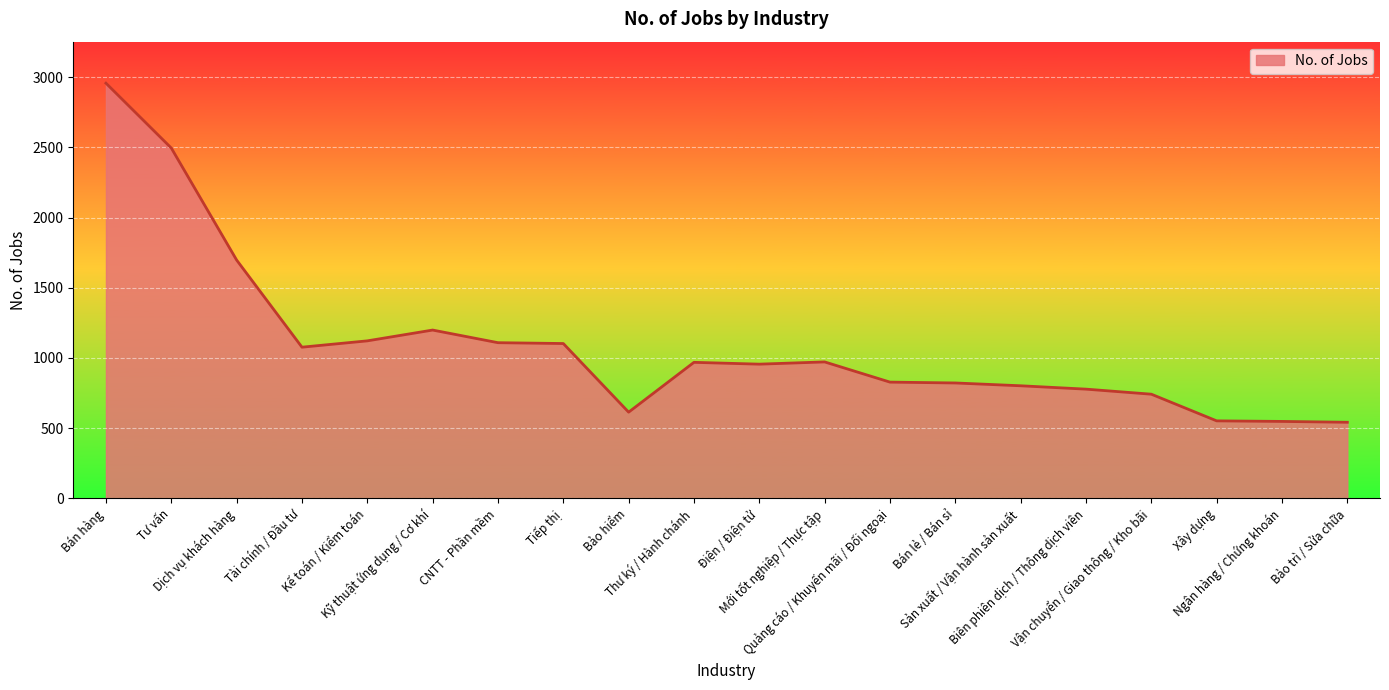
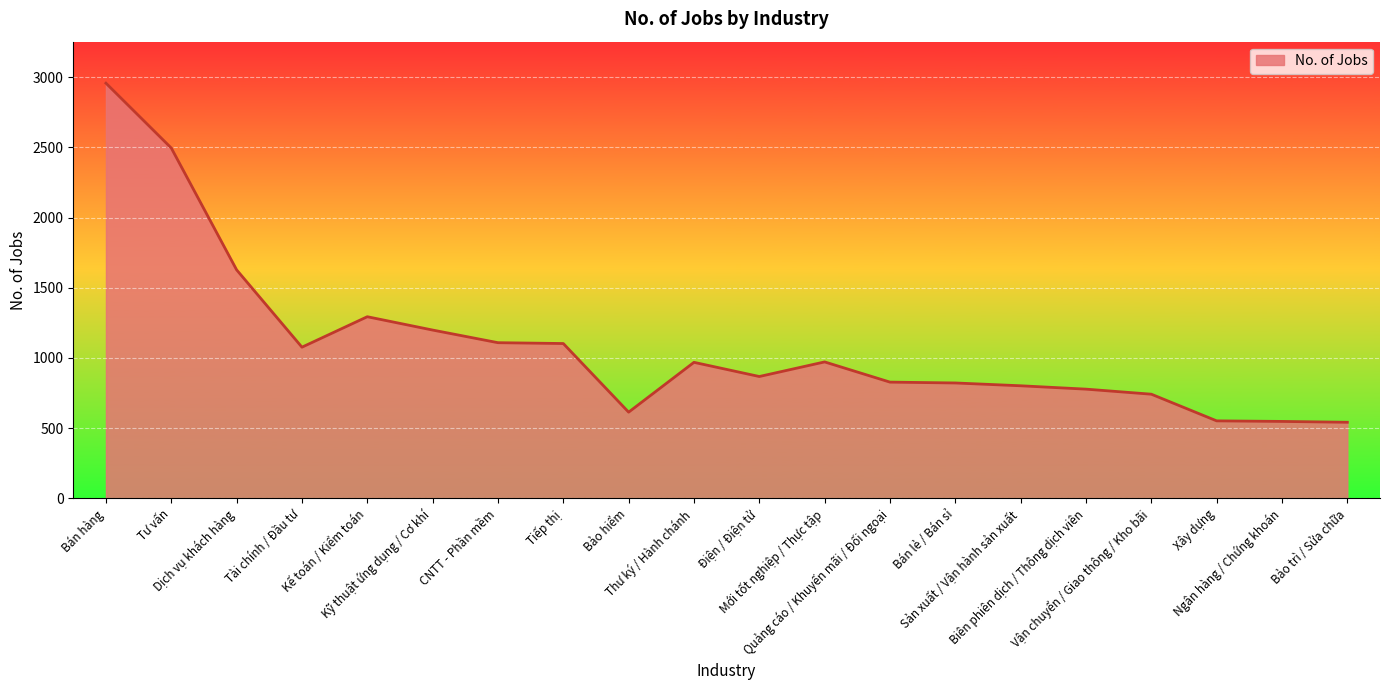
  {
    "Bán hàng": 2960,
    "Tư vấn": 2500,
-   "Dịch vụ khách hàng": 1700,
+   "Dịch vụ khách hàng": 1630,
    "Tài chính / Đầu tư": 1080,
-   "Kế toán / Kiểm toán": 1120,
+   "Kế toán / Kiểm toán": 1290,
    "Kỹ thuật ứng dụng / Cơ khí": 1200,
    "CNTT - Phần mềm": 1110,
    "Tiếp thị": 1100,
    "Bảo hiểm": 610,
    "Thư ký / Hành chánh": 970,
-   "Điện / Điện tử": 960,
+   "Điện / Điện tử": 870,
    "Mới tốt nghiệp / Thực tập": 970,
    "Quảng cáo / Khuyến mãi / Đối ngoại": 830,
    "Bán lẻ / Bán sỉ": 820,
    "Sản xuất / Vận hành sản xuất": 800,
    "Biên phiên dịch / Thông dịch viên": 780,
    "Vận chuyển / Giao thông / Kho bãi": 740,
    "Xây dựng": 550,
    "Ngân hàng / Chứng khoán": 550,
    "Bảo trì / Sửa chữa": 540
  }
